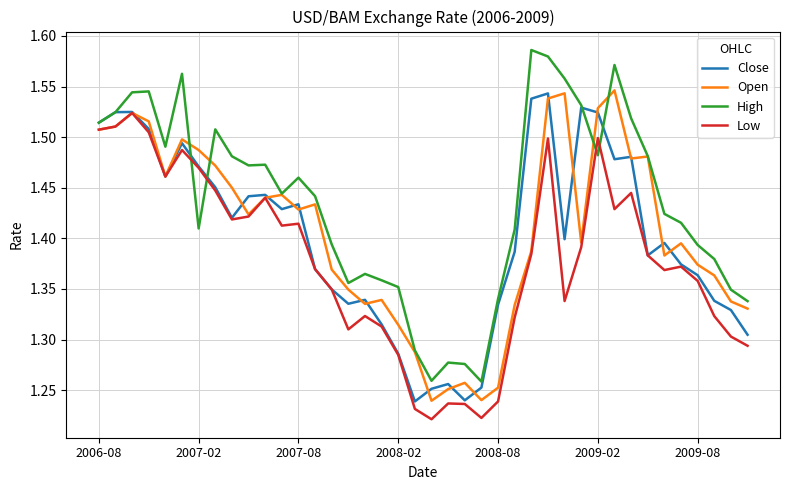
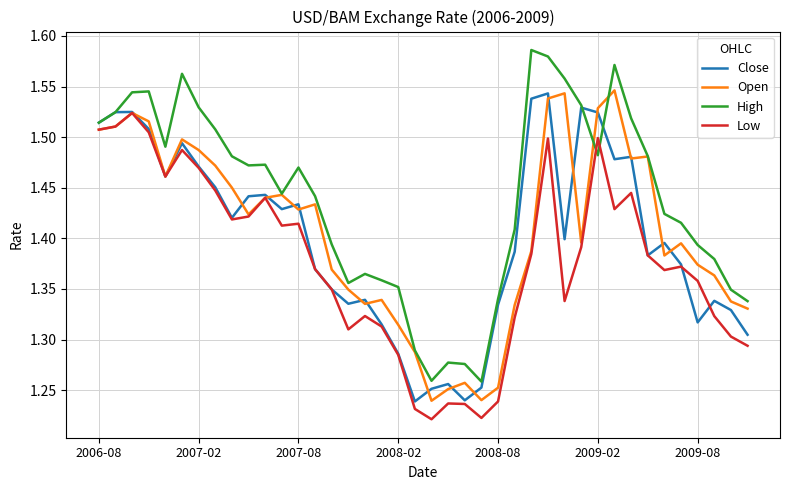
  {
    "Close": {
      "2007-08": 1.434,
      "2008-08": 1.335,
      "2009-02": 1.524,
-     "2009-08": 1.364
+     "2009-08": 1.317
    },
    "Open": {
      "2007-02": 1.487,
      "2007-08": 1.429,
      "2008-02": 1.315,
      "2008-08": 1.253,
      "2009-02": 1.529,
      "2009-08": 1.374
    },
    "High": {
-     "2007-02": 1.410,
-     "2007-08": 1.46,
+     "2007-02": 1.530,
+     "2007-08": 1.47,
      "2008-02": 1.352,
      "2008-08": 1.340,
      "2009-02": 1.482,
      "2009-08": 1.394
    },
    "Low": {
      "2007-08": 1.415,
      "2008-08": 1.239,
      "2009-02": 1.499,
      "2009-08": 1.358
    }
  }
